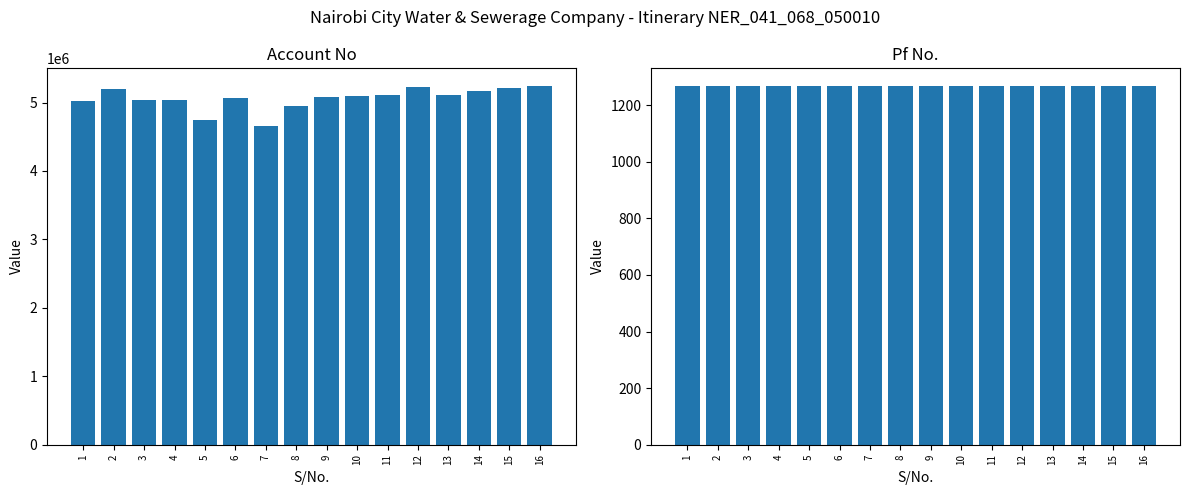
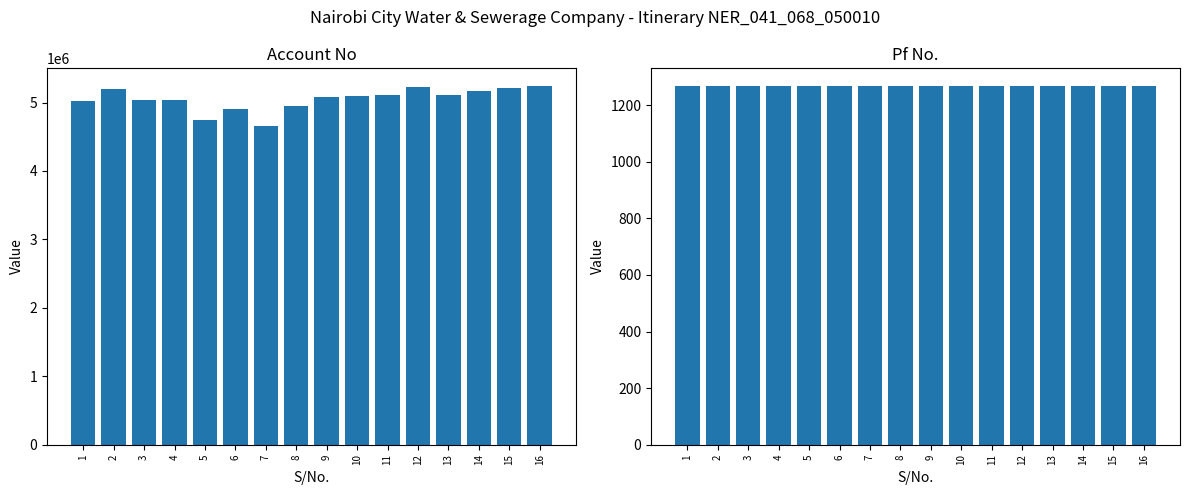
  {
    "Account No": {
      "1": 5000000,
      "2": 5200000,
      "3": 5000000,
      "4": 5000000,
      "5": 4800000,
-     "6": 5100000,
+     "6": 4900000,
      "7": 4700000,
      "8": 4900000,
      "9": 5100000,
      "10": 5100000,
      "11": 5100000,
      "12": 5200000,
      "13": 5100000,
      "14": 5200000,
      "15": 5200000,
      "16": 5200000
    },
    "Pf No.": {
      "1": 1270,
      "2": 1270,
      "3": 1270,
      "4": 1270,
      "5": 1270,
      "6": 1270,
      "7": 1270,
      "8": 1270,
      "9": 1270,
      "10": 1270,
      "11": 1270,
      "12": 1270,
      "13": 1270,
      "14": 1270,
      "15": 1270,
      "16": 1270
    }
  }
